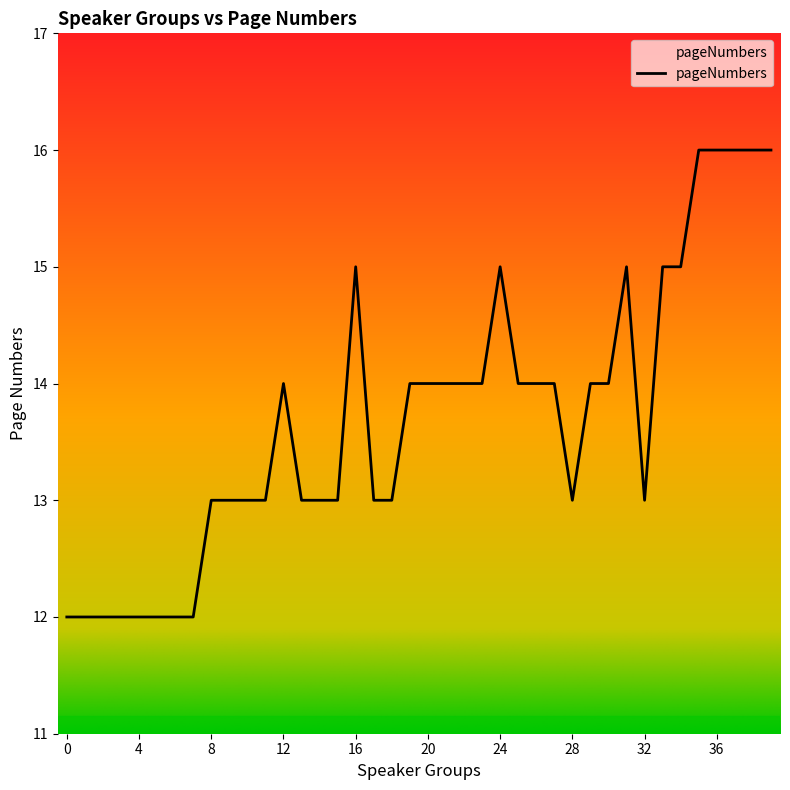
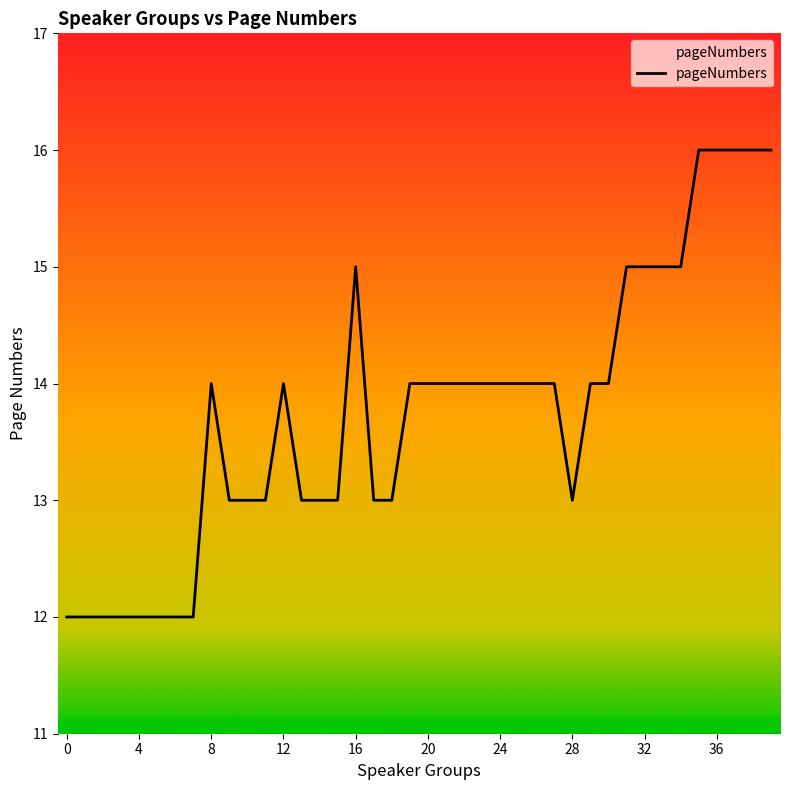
  {
    "0": 12,
    "4": 12,
-   "8": 13,
+   "8": 14,
    "12": 14,
    "16": 15,
    "20": 14,
-   "24": 15,
+   "24": 14,
    "28": 13,
-   "32": 13,
+   "32": 15,
    "36": 16
  }
